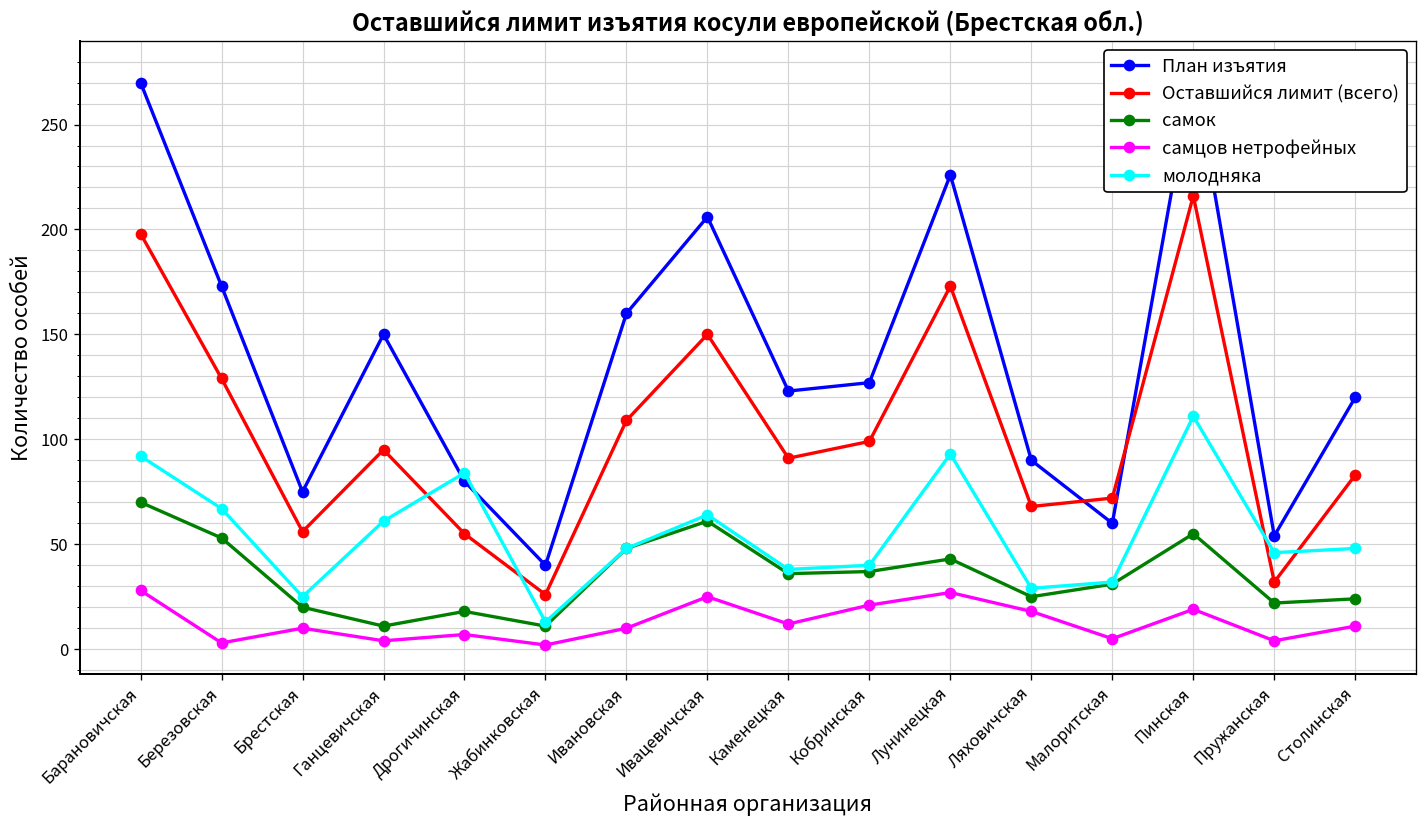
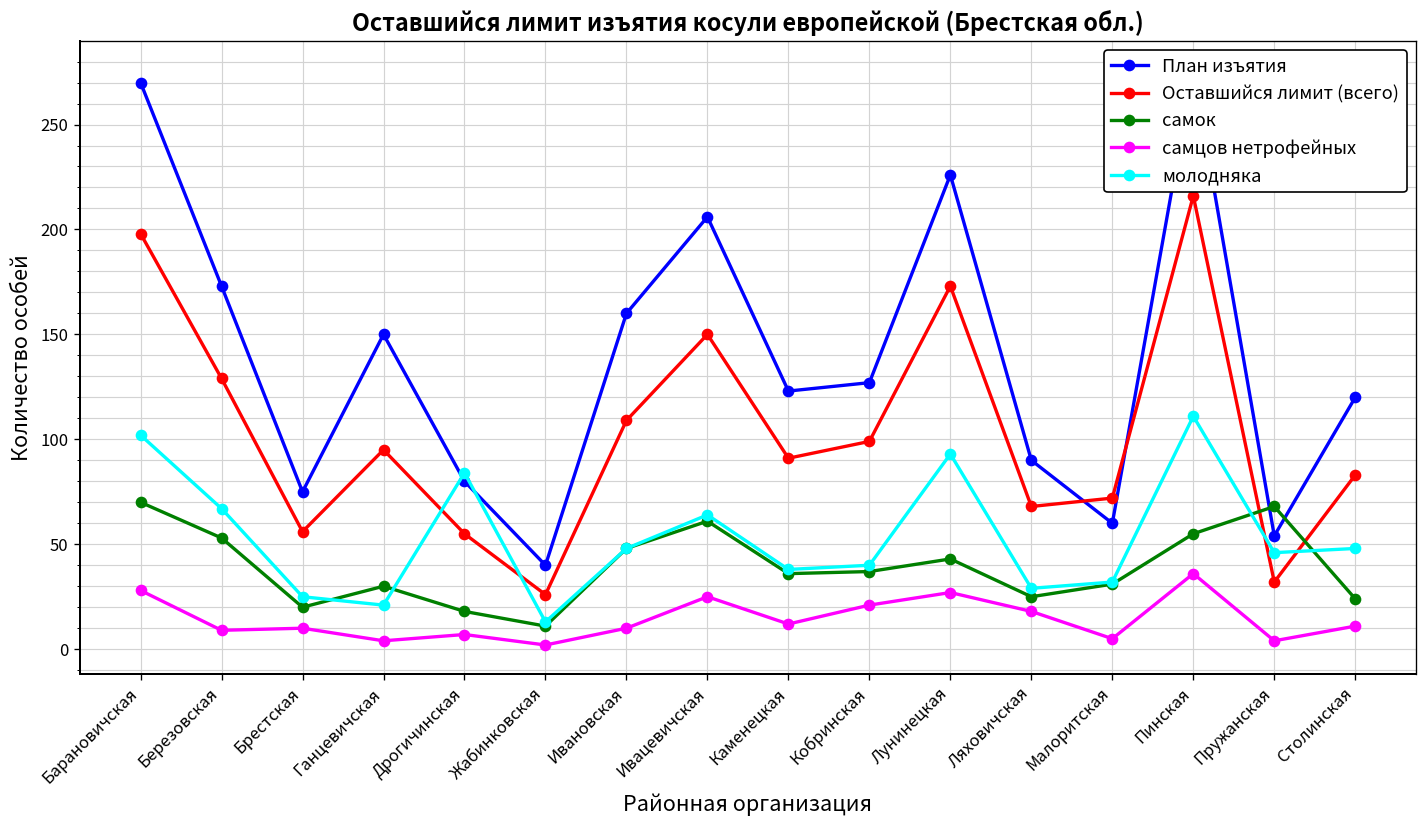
  {
    "План изъятия": {
      "Барановичская": 270,
      "Березовская": 173,
      "Брестская": 75,
      "Ганцевичская": 150,
      "Дрогичинская": 80,
      "Жабинковская": 40,
      "Ивановская": 160,
      "Ивацевичская": 206,
      "Каменецкая": 123,
      "Кобринская": 127,
      "Лунинецкая": 226,
      "Ляховичская": 90,
      "Малоритская": 60,
      "Пружанская": 54,
      "Столинская": 120
    },
    "Оставшийся лимит (всего)": {
      "Барановичская": 198,
      "Березовская": 129,
      "Брестская": 56,
      "Ганцевичская": 95,
      "Дрогичинская": 55,
      "Жабинковская": 26,
      "Ивановская": 109,
      "Ивацевичская": 150,
      "Каменецкая": 91,
      "Кобринская": 99,
      "Лунинецкая": 173,
      "Ляховичская": 68,
      "Малоритская": 72,
      "Пружанская": 32,
      "Столинская": 83
    },
    "самок": {
      "Барановичская": 70,
      "Березовская": 53,
      "Брестская": 20,
-     "Ганцевичская": 11,
+     "Ганцевичская": 30,
      "Дрогичинская": 18,
      "Жабинковская": 11,
      "Ивацевичская": 61,
      "Каменецкая": 36,
      "Кобринская": 37,
      "Лунинецкая": 43,
      "Ляховичская": 25,
      "Пинская": 55,
-     "Пружанская": 22,
+     "Пружанская": 68,
      "Столинская": 24
    },
    "самцов нетрофейных": {
      "Барановичская": 28,
-     "Березовская": 3,
+     "Березовская": 9,
      "Брестская": 10,
      "Ганцевичская": 4,
      "Дрогичинская": 7,
      "Жабинковская": 2,
      "Ивановская": 10,
      "Ивацевичская": 25,
      "Каменецкая": 12,
      "Кобринская": 21,
      "Лунинецкая": 27,
      "Ляховичская": 18,
      "Малоритская": 5,
-     "Пинская": 19,
+     "Пинская": 36,
      "Пружанская": 4,
      "Столинская": 11
    },
    "молодняка": {
-     "Барановичская": 92,
+     "Барановичская": 102,
      "Березовская": 67,
      "Брестская": 25,
-     "Ганцевичская": 61,
+     "Ганцевичская": 21,
      "Дрогичинская": 84,
      "Жабинковская": 13,
      "Ивацевичская": 64,
      "Каменецкая": 38,
      "Кобринская": 40,
      "Лунинецкая": 93,
      "Ляховичская": 29,
      "Пинская": 111,
      "Пружанская": 46,
      "Столинская": 48
    }
  }
